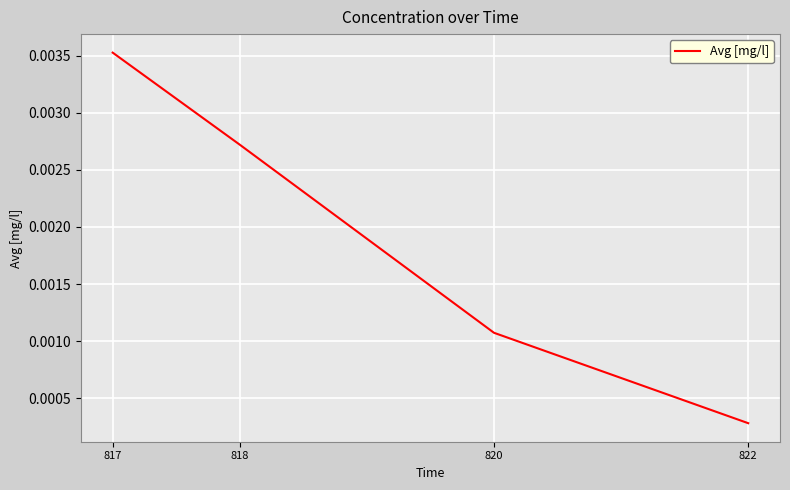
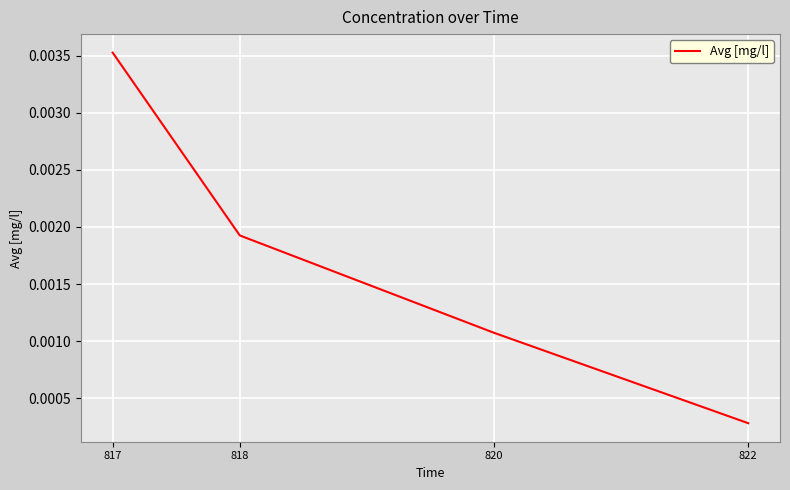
  {
    "817": 0.00353,
-   "818": 0.00272,
+   "818": 0.00193,
    "820": 0.00107,
    "822": 0.00028
  }
